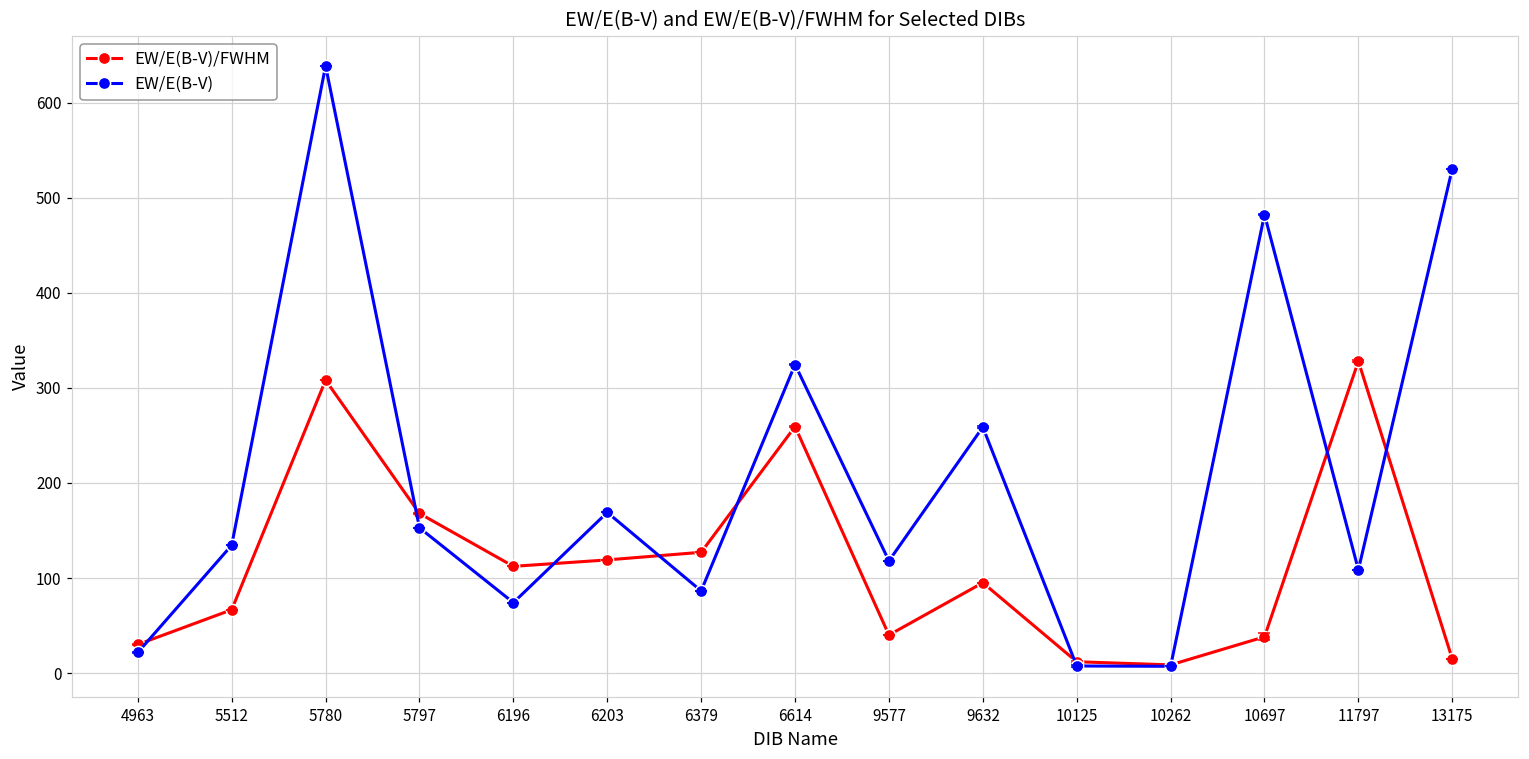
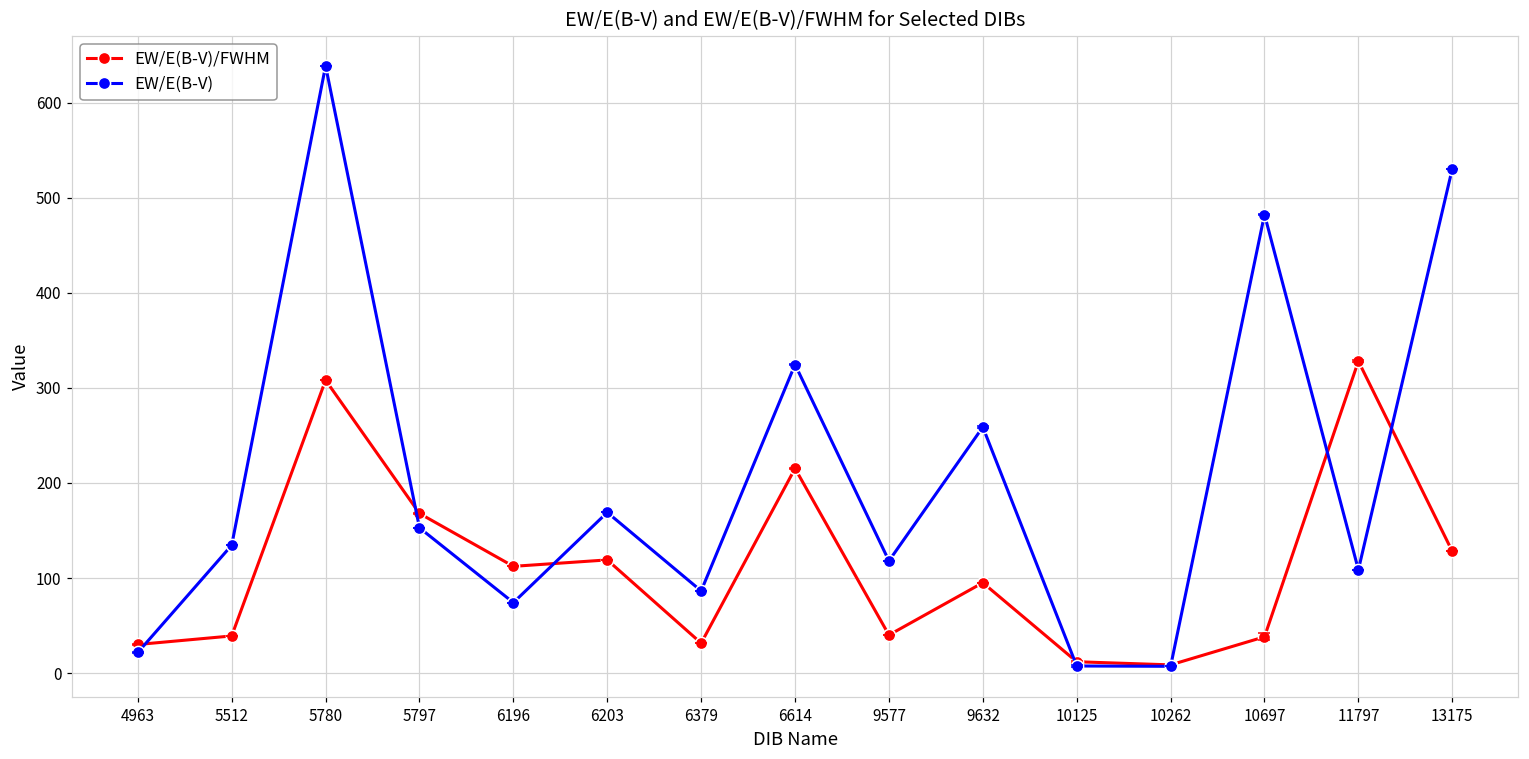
  {
    "EW/E(B-V)/FWHM": {
-     "5512": 70,
-     "6379": 130,
-     "6614": 260,
+     "5512": 40,
+     "6379": 30,
+     "6614": 220,
      "10697": 40,
-     "13175": 10
+     "13175": 130
    }
  }
